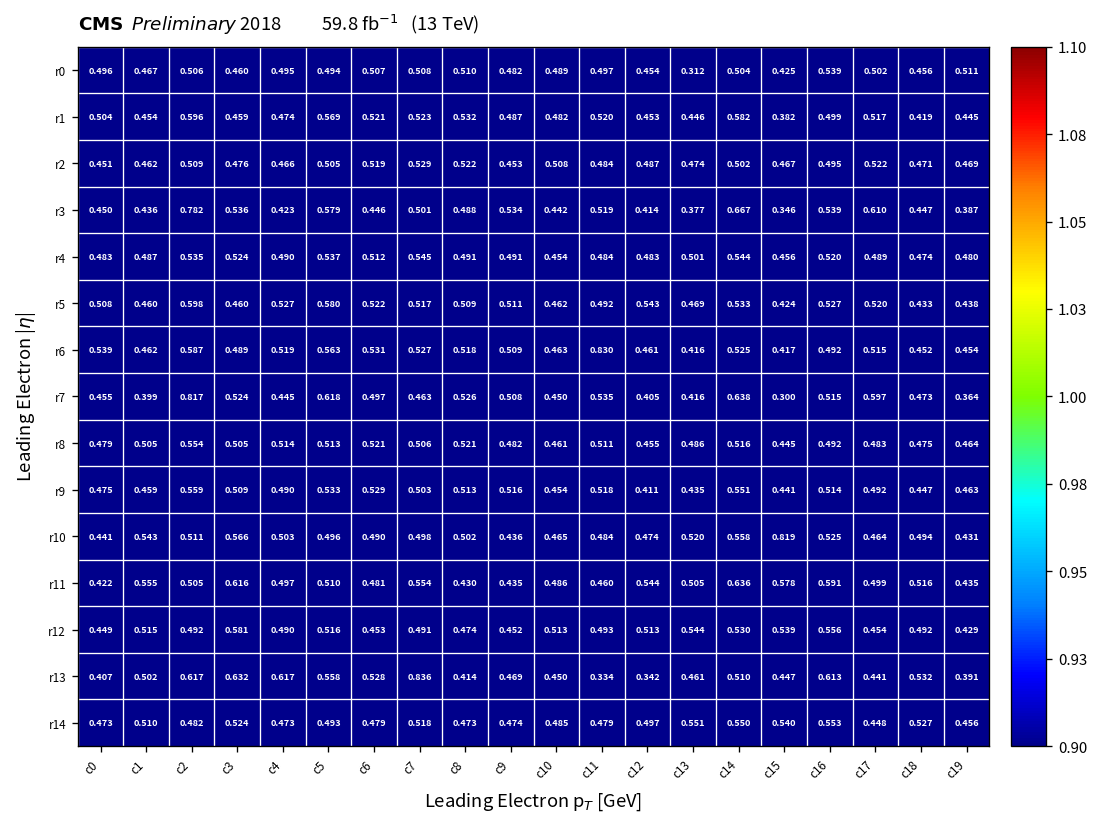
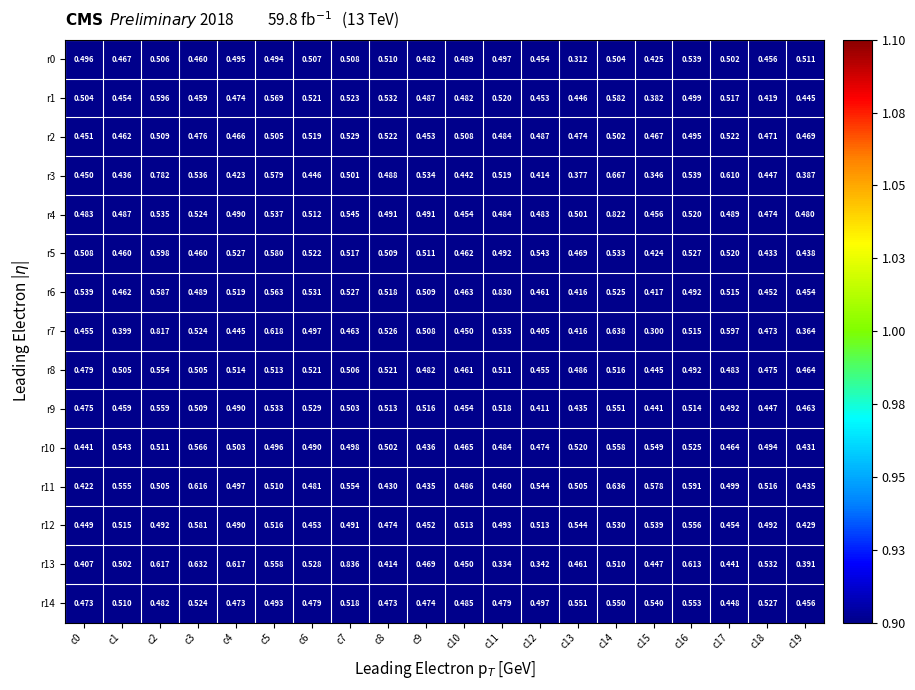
  {
    "r4": {
      "c0": 0.483,
      "c1": 0.487,
      "c2": 0.535,
      "c3": 0.524,
      "c4": 0.490,
      "c5": 0.537,
      "c6": 0.512,
      "c7": 0.545,
      "c8": 0.491,
      "c9": 0.491,
      "c10": 0.454,
      "c11": 0.484,
      "c12": 0.483,
      "c13": 0.501,
-     "c14": 0.544,
+     "c14": 0.822,
      "c15": 0.456,
      "c16": 0.520,
      "c17": 0.489,
      "c18": 0.474,
      "c19": 0.480
    },
    "r10": {
      "c0": 0.441,
      "c1": 0.543,
      "c2": 0.511,
      "c3": 0.566,
      "c4": 0.503,
      "c5": 0.496,
      "c6": 0.490,
      "c7": 0.498,
      "c8": 0.502,
      "c9": 0.436,
      "c10": 0.465,
      "c11": 0.484,
      "c12": 0.474,
      "c13": 0.520,
      "c14": 0.558,
-     "c15": 0.819,
+     "c15": 0.549,
      "c16": 0.525,
      "c17": 0.464,
      "c18": 0.494,
      "c19": 0.431
    }
  }
